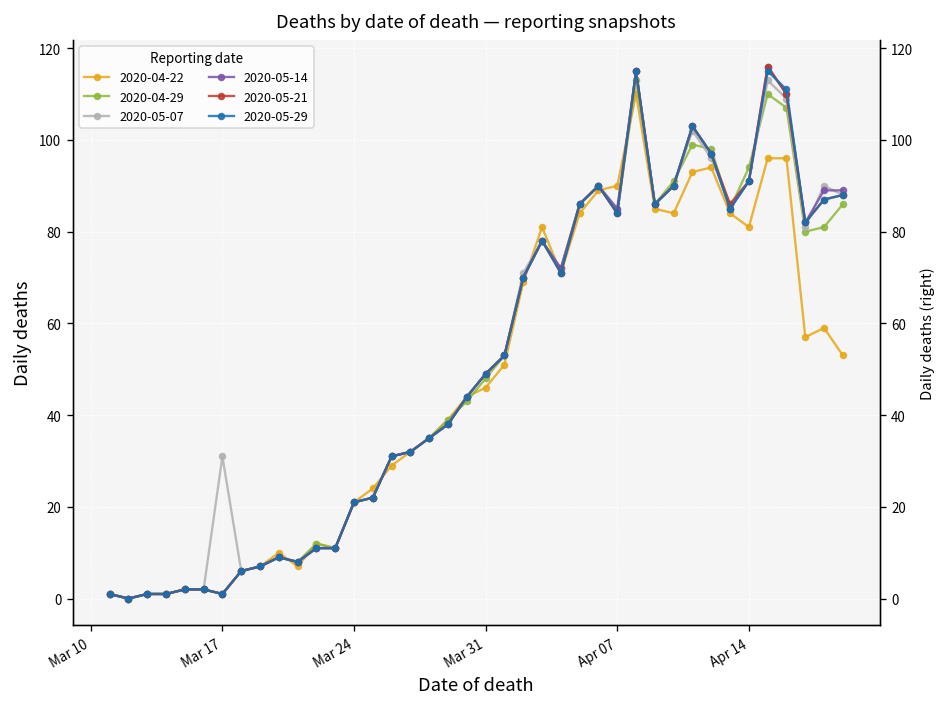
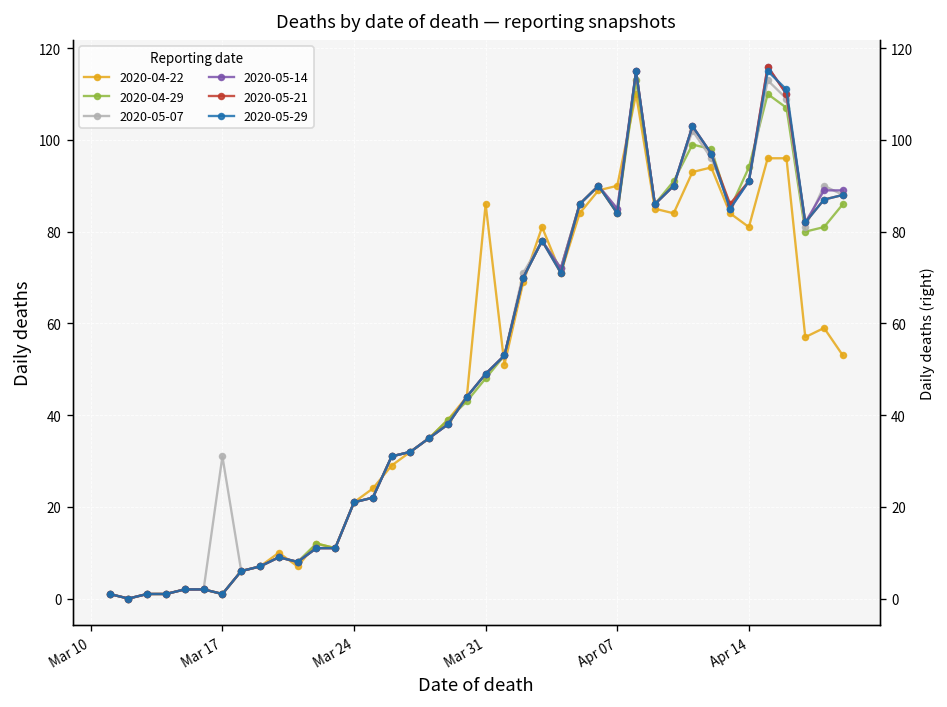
  {
    "2020-04-22": {
-     "Mar 31": 46,
+     "Mar 31": 86,
      "Apr 07": 90,
      "Apr 14": 81
    },
    "2020-04-29": {
      "Mar 31": 48,
      "Apr 14": 94
    },
    "2020-05-07": {
      "Mar 17": 31
    }
  }
